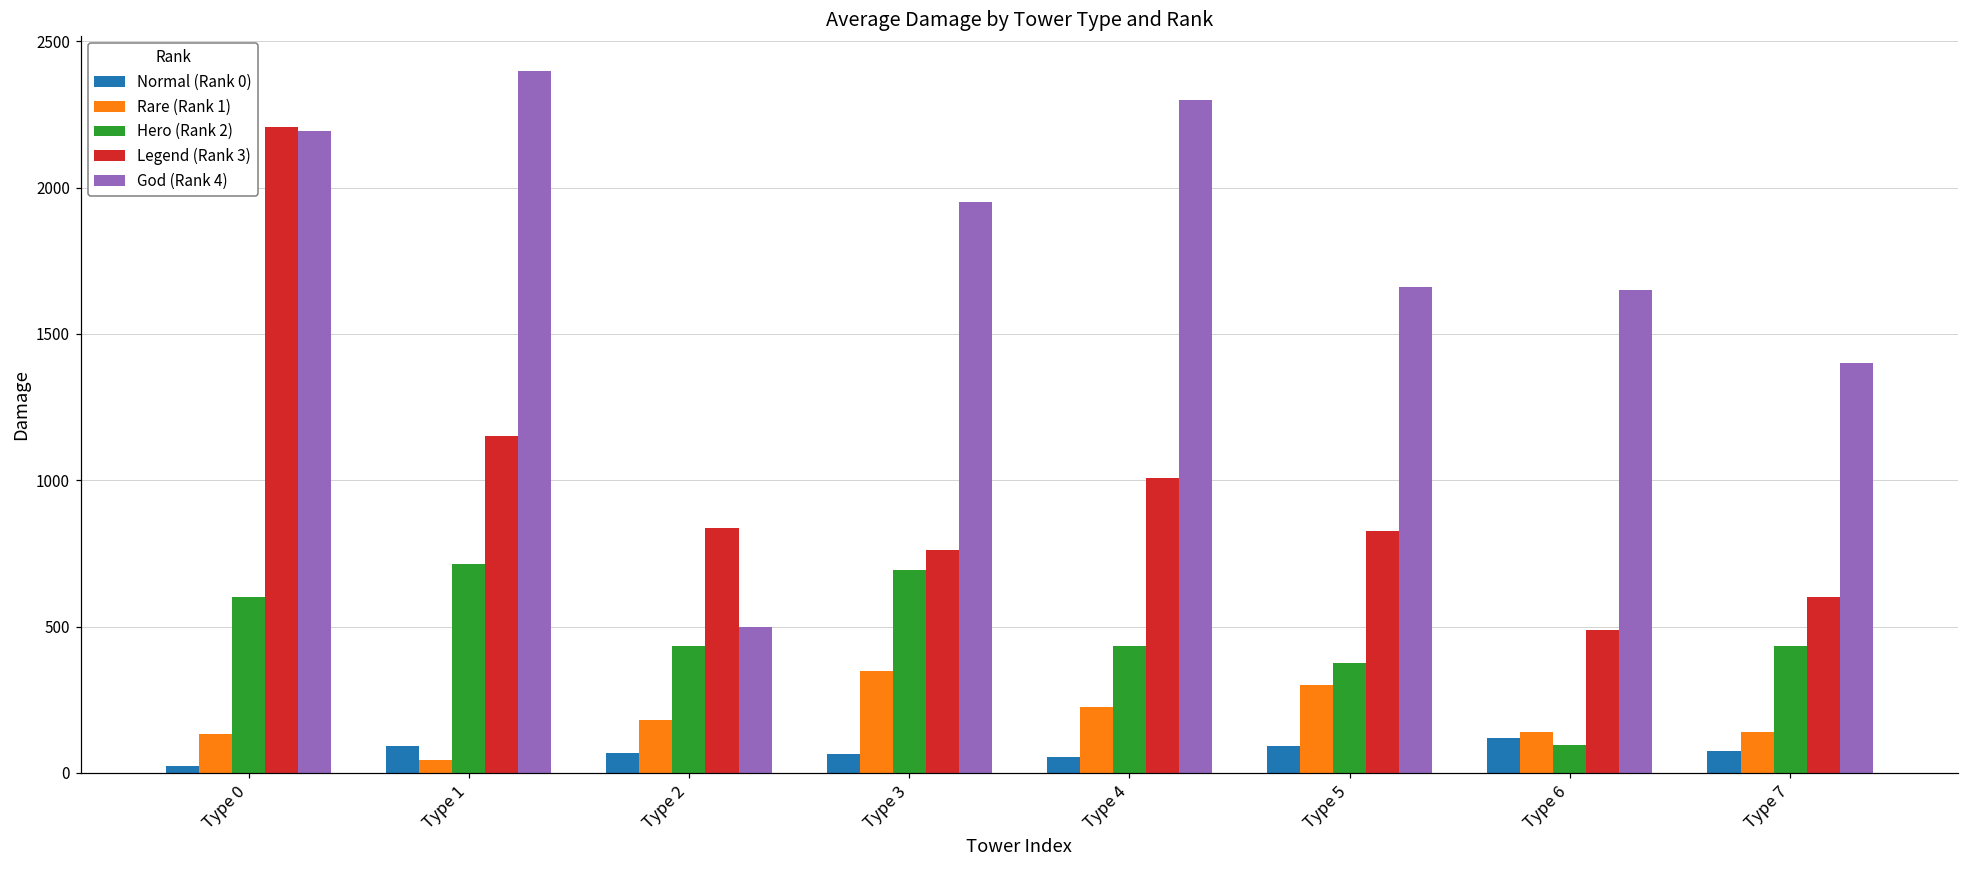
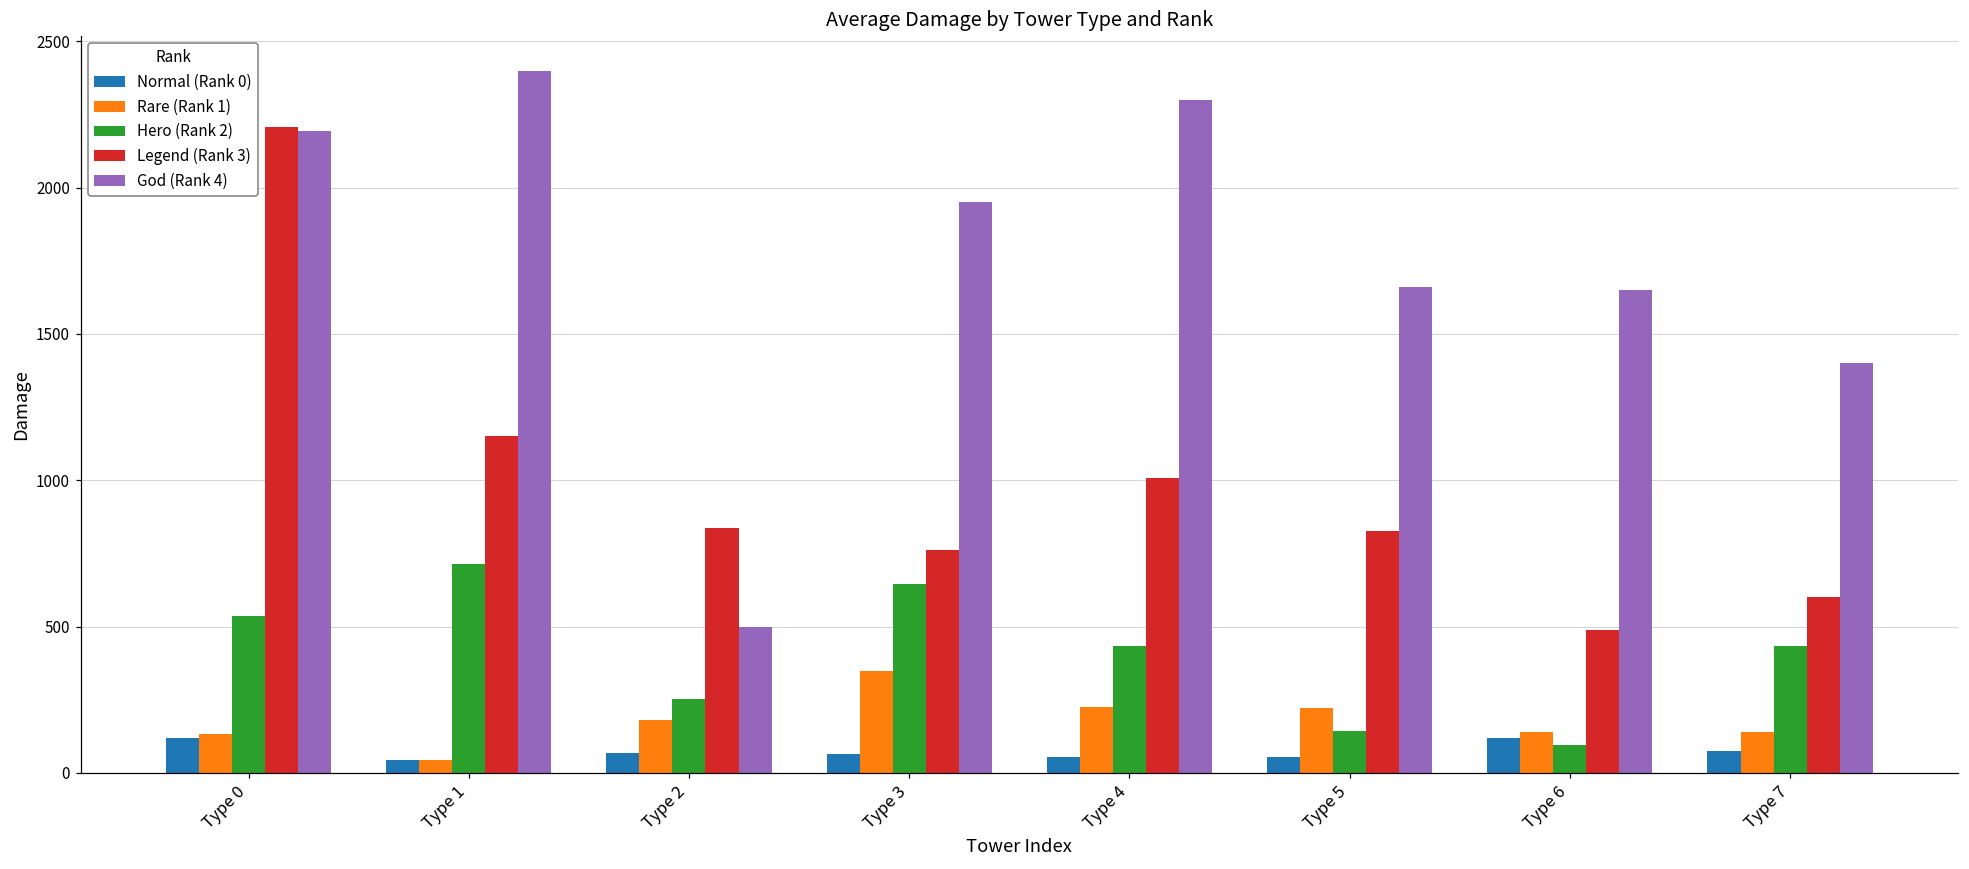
  {
    "Normal (Rank 0)": {
-     "Type 0": 20,
-     "Type 1": 90,
+     "Type 0": 120,
+     "Type 1": 40,
      "Type 2": 70,
      "Type 3": 70,
      "Type 4": 60,
-     "Type 5": 90,
+     "Type 5": 60,
      "Type 6": 120,
      "Type 7": 80
    },
    "Rare (Rank 1)": {
      "Type 0": 130,
      "Type 1": 40,
      "Type 2": 180,
      "Type 3": 350,
      "Type 4": 220,
-     "Type 5": 300,
+     "Type 5": 220,
      "Type 6": 140,
      "Type 7": 140
    },
    "Hero (Rank 2)": {
-     "Type 0": 600,
+     "Type 0": 540,
      "Type 1": 710,
-     "Type 2": 440,
-     "Type 3": 690,
+     "Type 2": 250,
+     "Type 3": 650,
      "Type 4": 430,
-     "Type 5": 370,
+     "Type 5": 140,
      "Type 6": 100,
      "Type 7": 430
    },
    "Legend (Rank 3)": {
      "Type 0": 2210,
      "Type 1": 1150,
      "Type 2": 840,
      "Type 3": 760,
      "Type 4": 1010,
      "Type 5": 830,
      "Type 6": 490,
      "Type 7": 600
    },
    "God (Rank 4)": {
      "Type 0": 2190,
      "Type 1": 2400,
      "Type 2": 500,
      "Type 3": 1950,
      "Type 4": 2300,
      "Type 5": 1660,
      "Type 6": 1650,
      "Type 7": 1400
    }
  }
